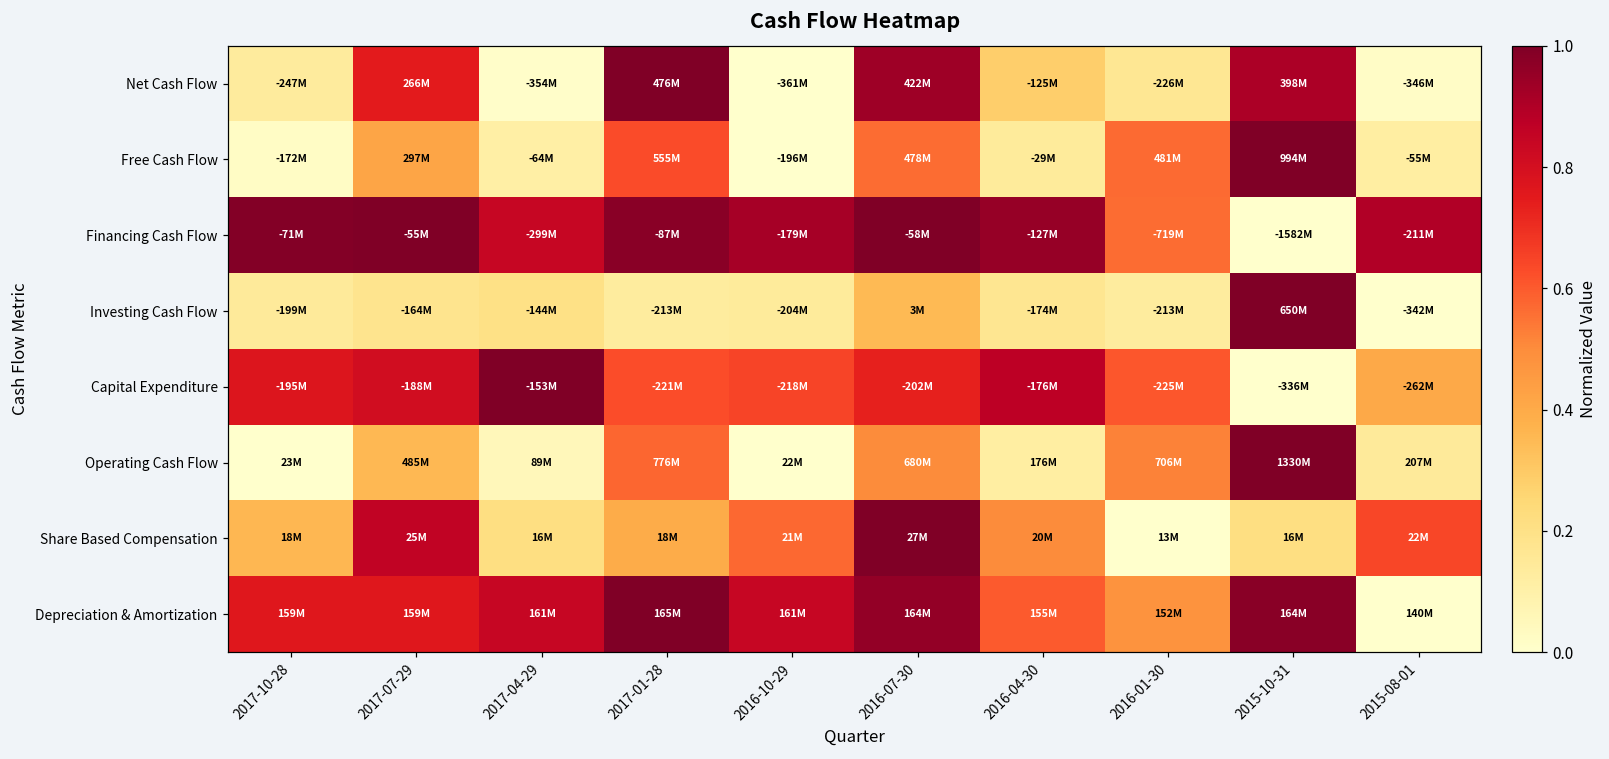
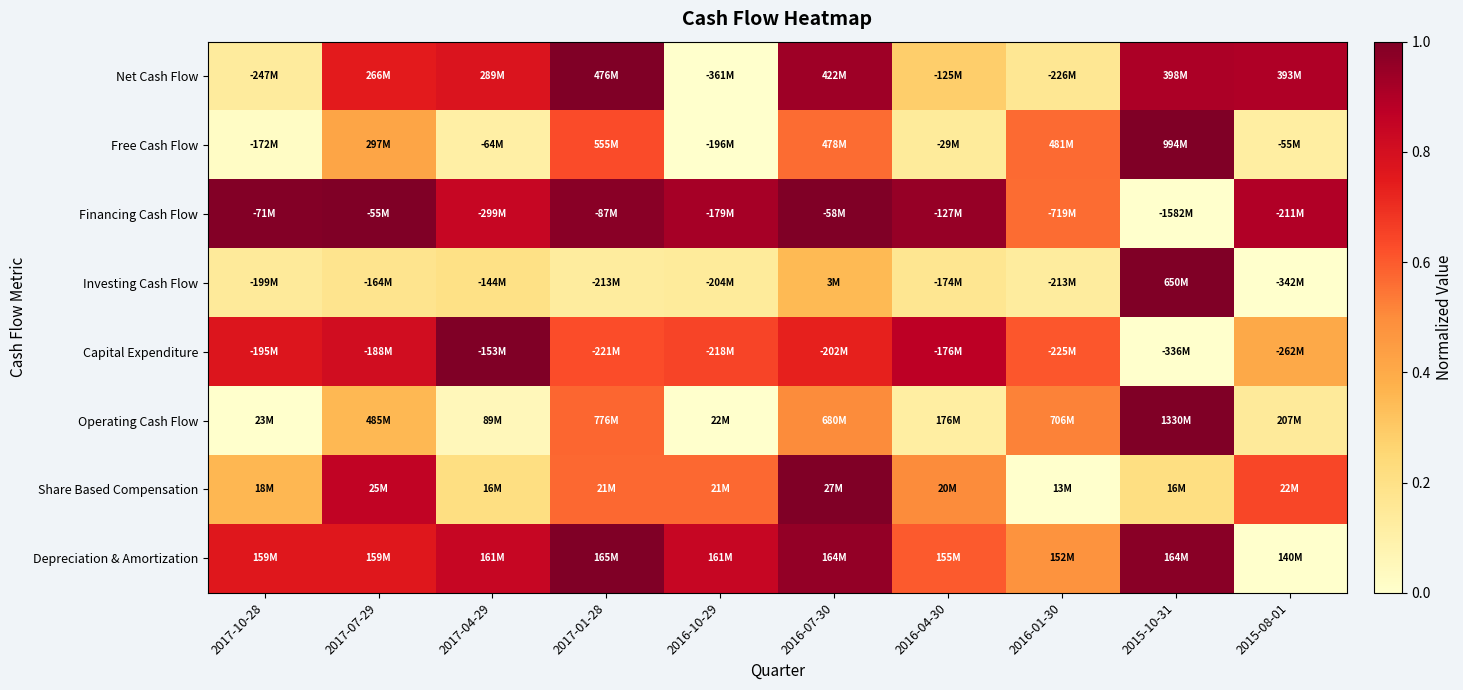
  {
    "Net Cash Flow": {
      "2017-10-28": "-247M",
      "2017-07-29": "266M",
-     "2017-04-29": "-354M",
+     "2017-04-29": "289M",
      "2017-01-28": "476M",
      "2016-10-29": "-361M",
      "2016-07-30": "422M",
      "2016-04-30": "-125M",
      "2016-01-30": "-226M",
      "2015-10-31": "398M",
-     "2015-08-01": "-346M"
+     "2015-08-01": "393M"
    },
    "Free Cash Flow": {
      "2017-10-28": "-172M",
      "2017-07-29": "297M",
      "2017-04-29": "-64M",
      "2017-01-28": "555M",
      "2016-10-29": "-196M",
      "2016-07-30": "478M",
      "2016-04-30": "-29M",
      "2016-01-30": "481M",
      "2015-10-31": "994M",
      "2015-08-01": "-55M"
    },
    "Financing Cash Flow": {
      "2017-10-28": "-71M",
      "2017-07-29": "-55M",
      "2017-04-29": "-299M",
      "2017-01-28": "-87M",
      "2016-10-29": "-179M",
      "2016-07-30": "-58M",
      "2016-04-30": "-127M",
      "2016-01-30": "-719M",
      "2015-10-31": "-1582M",
      "2015-08-01": "-211M"
    },
    "Investing Cash Flow": {
      "2017-10-28": "-199M",
      "2017-07-29": "-164M",
      "2017-04-29": "-144M",
      "2017-01-28": "-213M",
      "2016-10-29": "-204M",
      "2016-07-30": "3M",
      "2016-04-30": "-174M",
      "2016-01-30": "-213M",
      "2015-10-31": "650M",
      "2015-08-01": "-342M"
    },
    "Capital Expenditure": {
      "2017-10-28": "-195M",
      "2017-07-29": "-188M",
      "2017-04-29": "-153M",
      "2017-01-28": "-221M",
      "2016-10-29": "-218M",
      "2016-07-30": "-202M",
      "2016-04-30": "-176M",
      "2016-01-30": "-225M",
      "2015-10-31": "-336M",
      "2015-08-01": "-262M"
    },
    "Operating Cash Flow": {
      "2017-10-28": "23M",
      "2017-07-29": "485M",
      "2017-04-29": "89M",
      "2017-01-28": "776M",
      "2016-10-29": "22M",
      "2016-07-30": "680M",
      "2016-04-30": "176M",
      "2016-01-30": "706M",
      "2015-10-31": "1330M",
      "2015-08-01": "207M"
    },
    "Share Based Compensation": {
      "2017-10-28": "18M",
      "2017-07-29": "25M",
      "2017-04-29": "16M",
-     "2017-01-28": "18M",
+     "2017-01-28": "21M",
      "2016-10-29": "21M",
      "2016-07-30": "27M",
      "2016-04-30": "20M",
      "2016-01-30": "13M",
      "2015-10-31": "16M",
      "2015-08-01": "22M"
    },
    "Depreciation & Amortization": {
      "2017-10-28": "159M",
      "2017-07-29": "159M",
      "2017-04-29": "161M",
      "2017-01-28": "165M",
      "2016-10-29": "161M",
      "2016-07-30": "164M",
      "2016-04-30": "155M",
      "2016-01-30": "152M",
      "2015-10-31": "164M",
      "2015-08-01": "140M"
    }
  }
